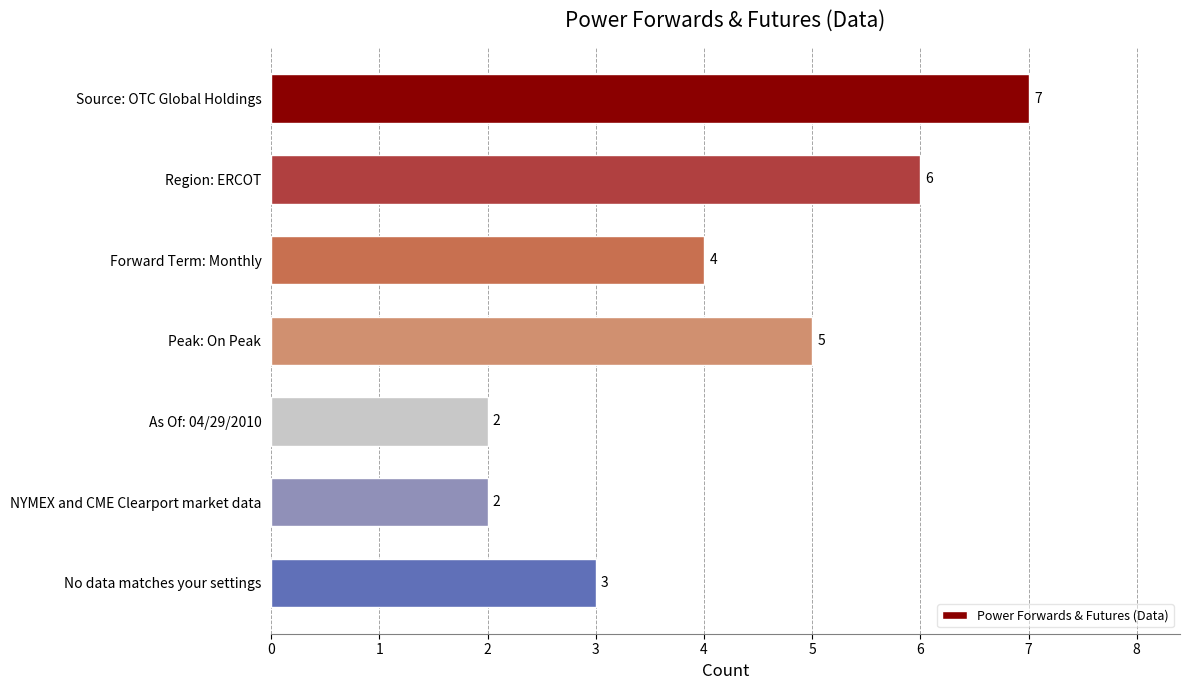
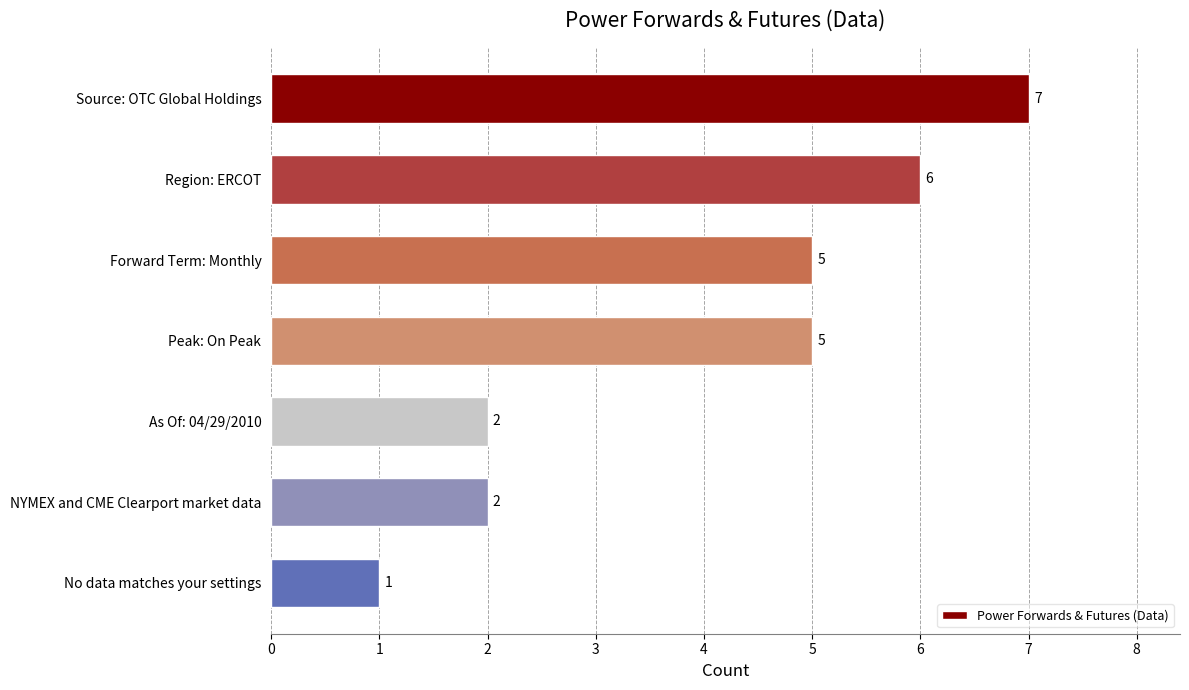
  {
    "Source: OTC Global Holdings": 7,
    "Region: ERCOT": 6,
-   "Forward Term: Monthly": 4,
+   "Forward Term: Monthly": 5,
    "Peak: On Peak": 5,
    "As Of: 04/29/2010": 2,
    "NYMEX and CME Clearport market data": 2,
-   "No data matches your settings": 3
+   "No data matches your settings": 1
  }
